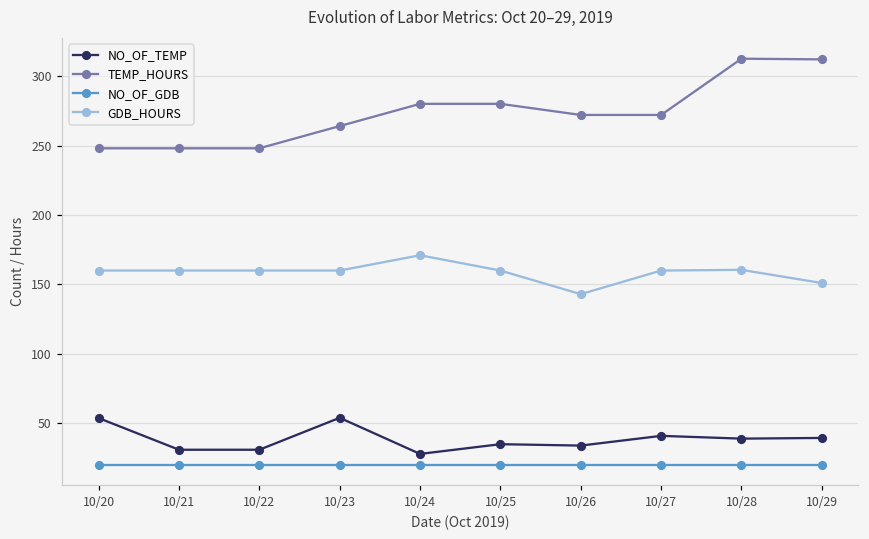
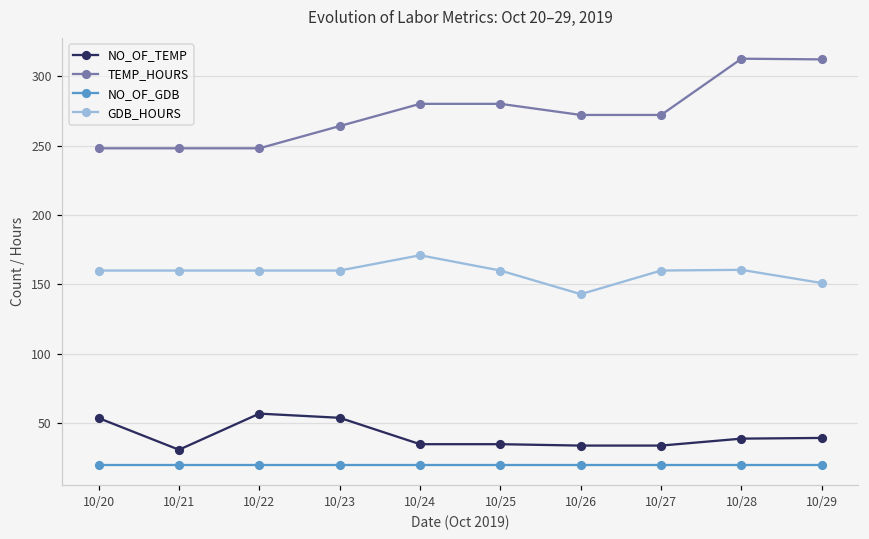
  {
    "NO_OF_TEMP": {
      "10/20": 54,
      "10/21": 31,
-     "10/22": 31,
+     "10/22": 57,
      "10/23": 54,
-     "10/24": 28,
+     "10/24": 35,
      "10/25": 35,
      "10/26": 34,
-     "10/27": 41,
+     "10/27": 34,
      "10/28": 39,
      "10/29": 40
    },
    "GDB_HOURS": {
      "10/20": 160,
      "10/21": 160,
      "10/22": 160,
      "10/23": 160,
      "10/24": 171,
      "10/25": 160,
      "10/26": 143,
      "10/27": 160,
      "10/28": 161,
      "10/29": 151
    }
  }
